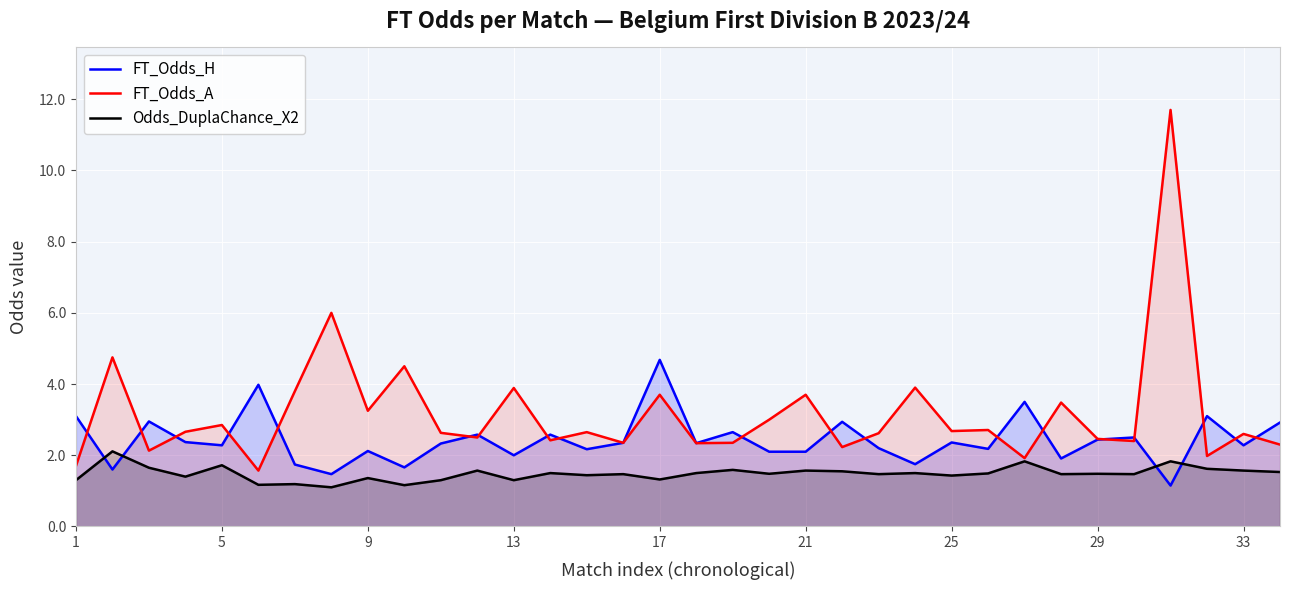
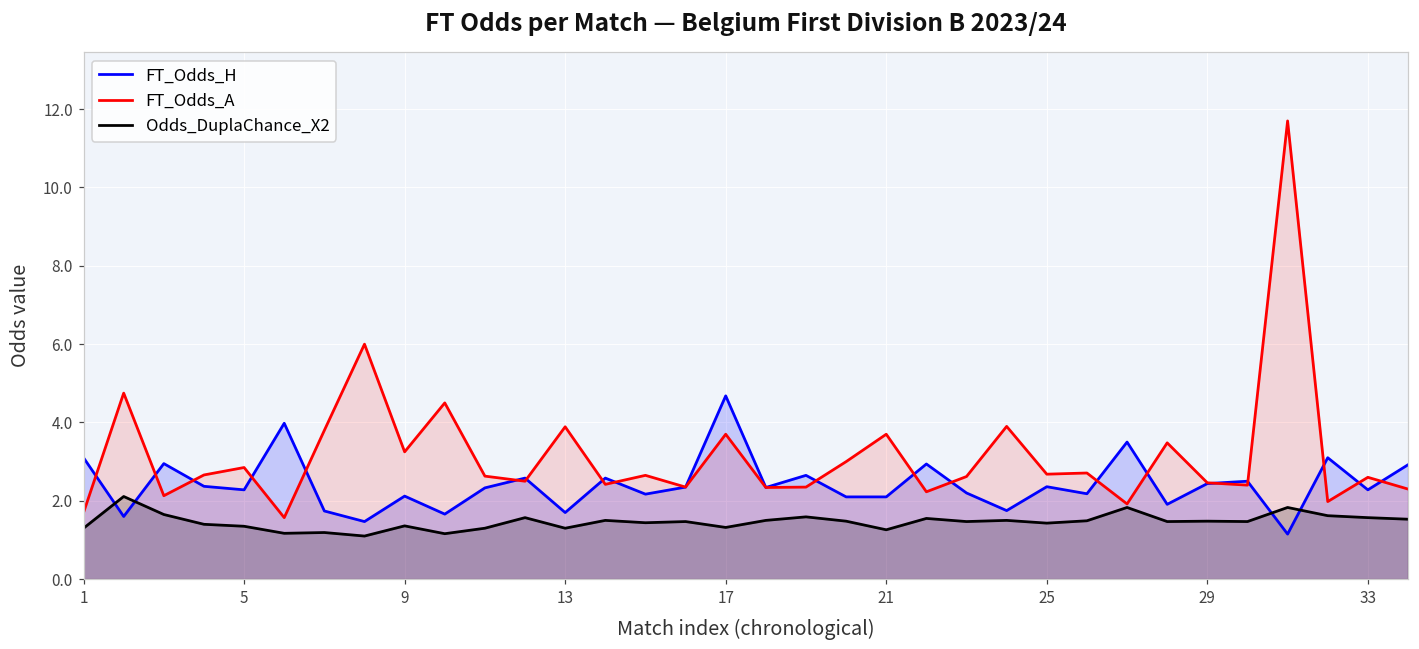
  {
    "FT_Odds_H": {
      "1": 3.1,
      "5": 2.3,
      "9": 2.1,
-     "13": 2.0,
+     "13": 1.7,
      "17": 4.7,
      "21": 2.1,
      "25": 2.4,
      "33": 2.3
    },
    "FT_Odds_A": {
      "1": 1.7,
      "5": 2.9,
      "9": 3.3,
      "13": 3.9,
      "17": 3.7,
      "21": 3.7,
      "25": 2.7,
      "33": 2.6
    },
    "Odds_DuplaChance_X2": {
      "1": 1.3,
-     "5": 1.7,
+     "5": 1.4,
      "9": 1.4,
      "13": 1.3,
      "17": 1.3,
-     "21": 1.6,
+     "21": 1.3,
      "25": 1.4,
      "29": 1.5,
      "33": 1.6
    }
  }
